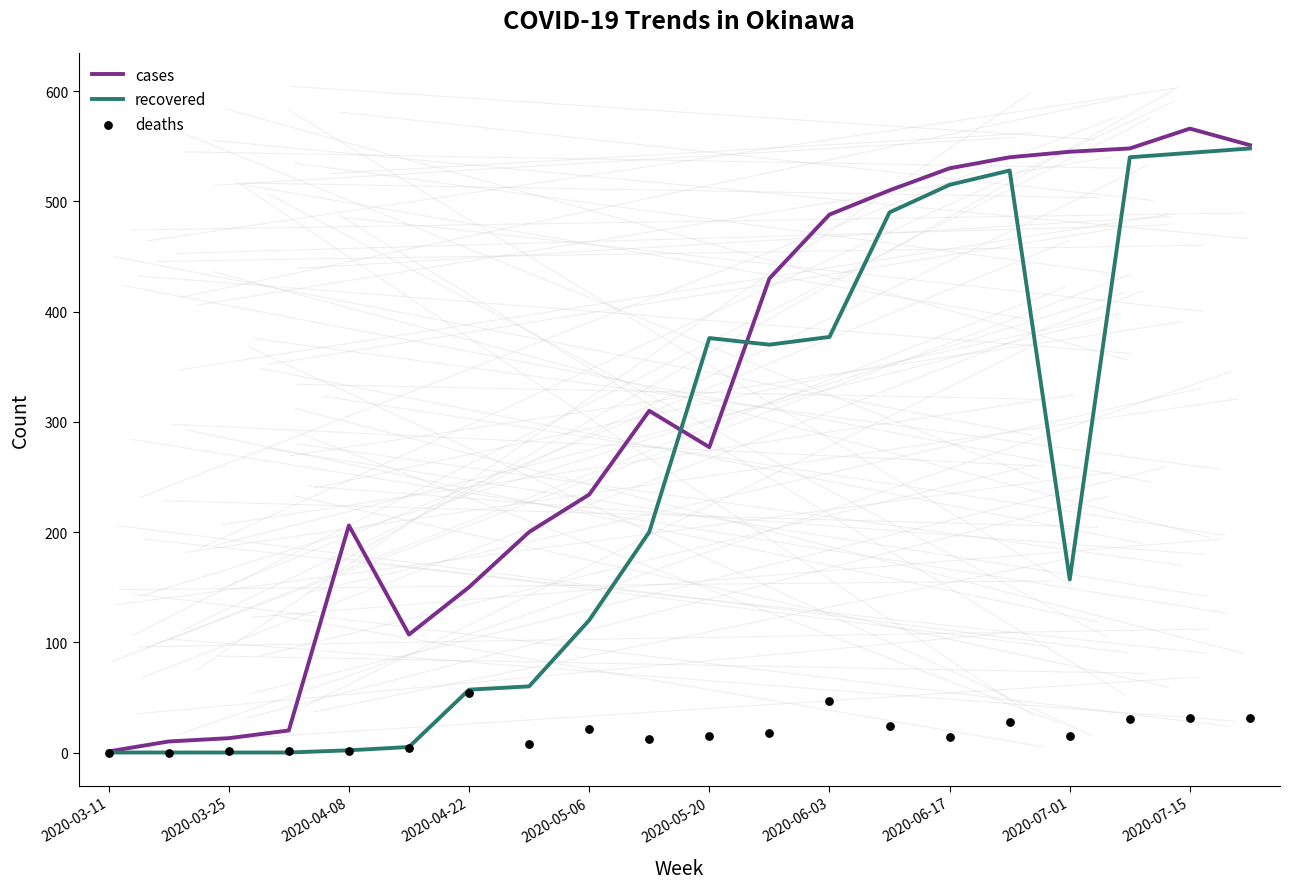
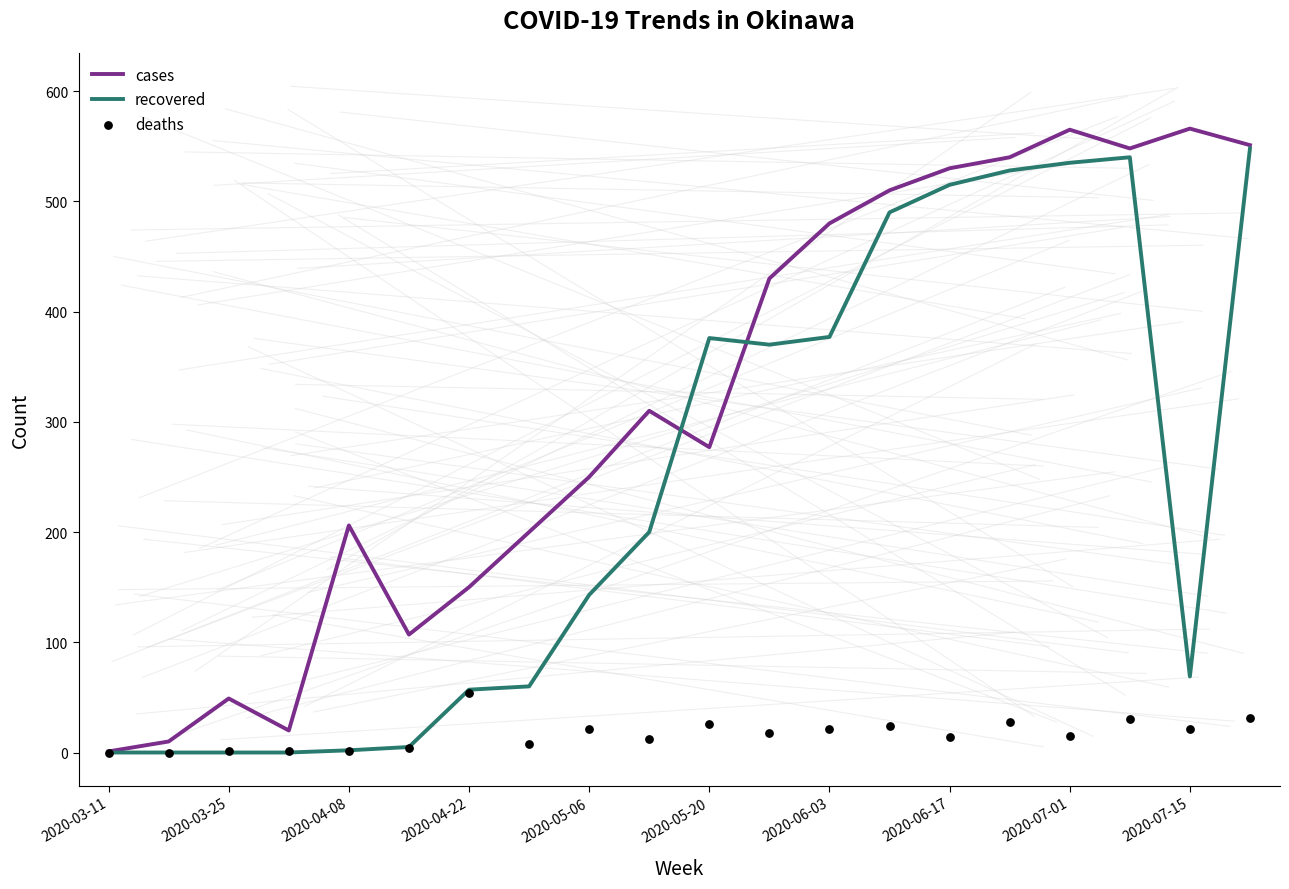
  {
    "deaths": {
-     "2020-05-20": 15,
-     "2020-06-03": 47,
-     "2020-07-15": 31
+     "2020-05-20": 26,
+     "2020-06-03": 21,
+     "2020-07-15": 21
    },
    "cases": {
-     "2020-03-25": 13,
+     "2020-03-25": 49,
      "2020-04-08": 206,
      "2020-04-22": 150,
-     "2020-05-06": 234,
+     "2020-05-06": 250,
      "2020-05-20": 277,
-     "2020-06-03": 488,
+     "2020-06-03": 480,
      "2020-06-17": 530,
-     "2020-07-01": 545,
+     "2020-07-01": 565,
      "2020-07-15": 566
    },
    "recovered": {
      "2020-04-22": 57,
-     "2020-05-06": 120,
+     "2020-05-06": 143,
      "2020-05-20": 376,
      "2020-06-03": 377,
      "2020-06-17": 515,
-     "2020-07-01": 157,
-     "2020-07-15": 544
+     "2020-07-01": 535,
+     "2020-07-15": 69
    }
  }
